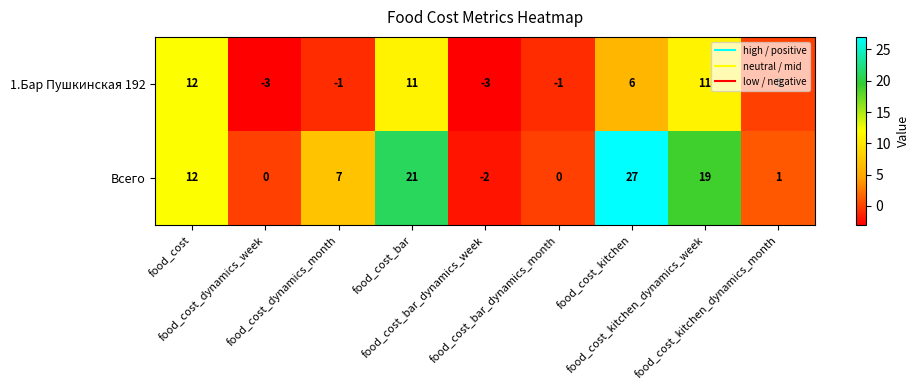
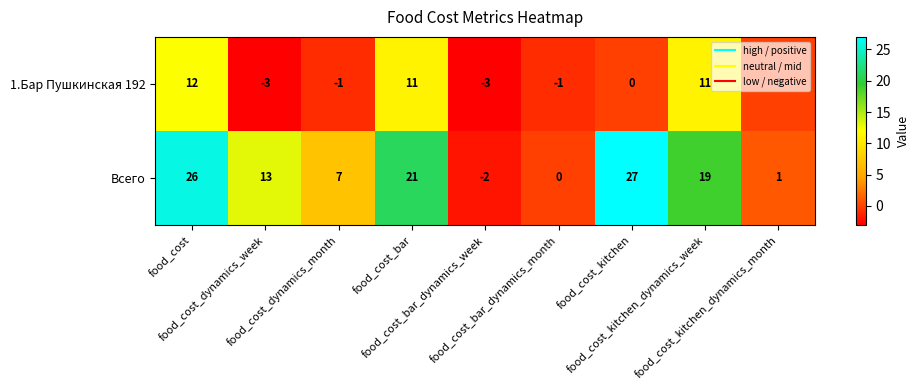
  {
    "1.Бар Пушкинская 192": {
      "food_cost": 12,
      "food_cost_dynamics_week": -3,
      "food_cost_dynamics_month": -1,
      "food_cost_bar": 11,
      "food_cost_bar_dynamics_week": -3,
      "food_cost_bar_dynamics_month": -1,
-     "food_cost_kitchen": 6
+     "food_cost_kitchen": 0
    },
    "Всего": {
-     "food_cost": 12,
-     "food_cost_dynamics_week": 0,
+     "food_cost": 26,
+     "food_cost_dynamics_week": 13,
      "food_cost_dynamics_month": 7,
      "food_cost_bar": 21,
      "food_cost_bar_dynamics_week": -2,
      "food_cost_bar_dynamics_month": 0,
      "food_cost_kitchen": 27,
      "food_cost_kitchen_dynamics_week": 19,
      "food_cost_kitchen_dynamics_month": 1
    }
  }
